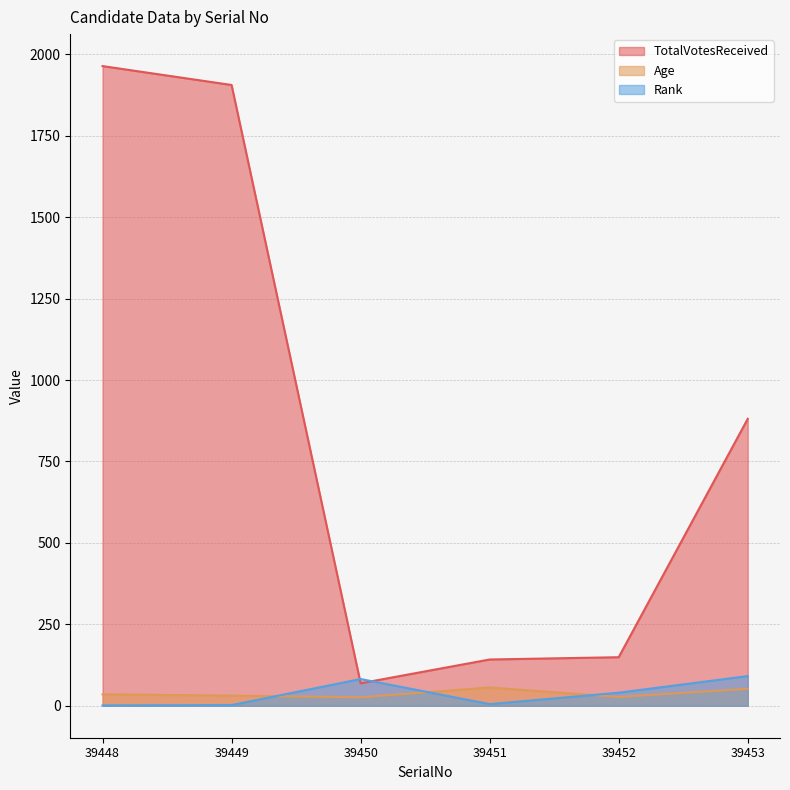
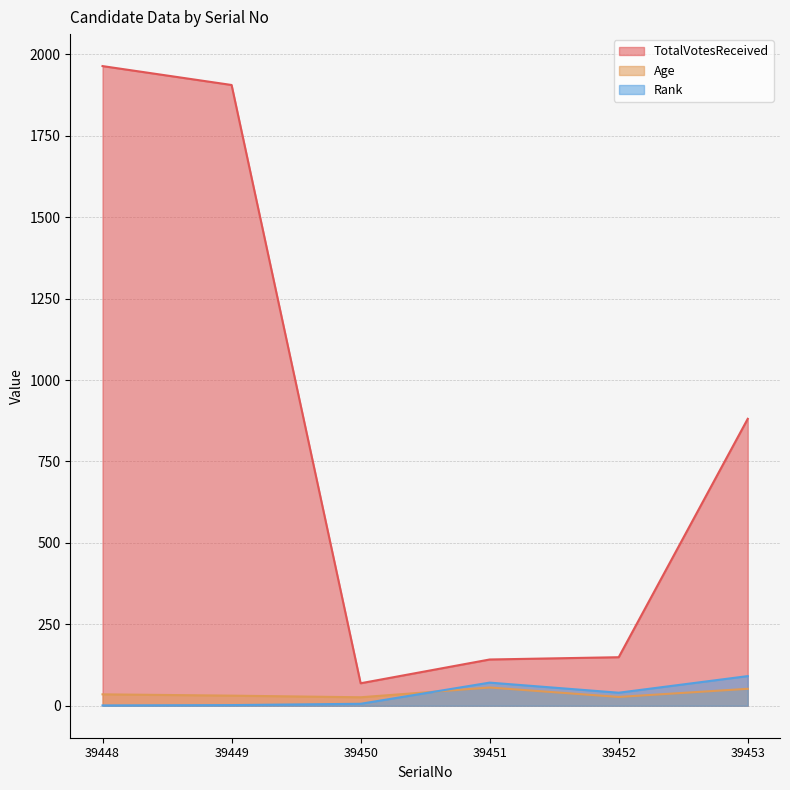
  {
    "Rank": {
      "39448": 0,
      "39449": 0,
-     "39450": 80,
-     "39451": 10,
+     "39450": 10,
+     "39451": 70,
      "39452": 40,
      "39453": 90
    }
  }
